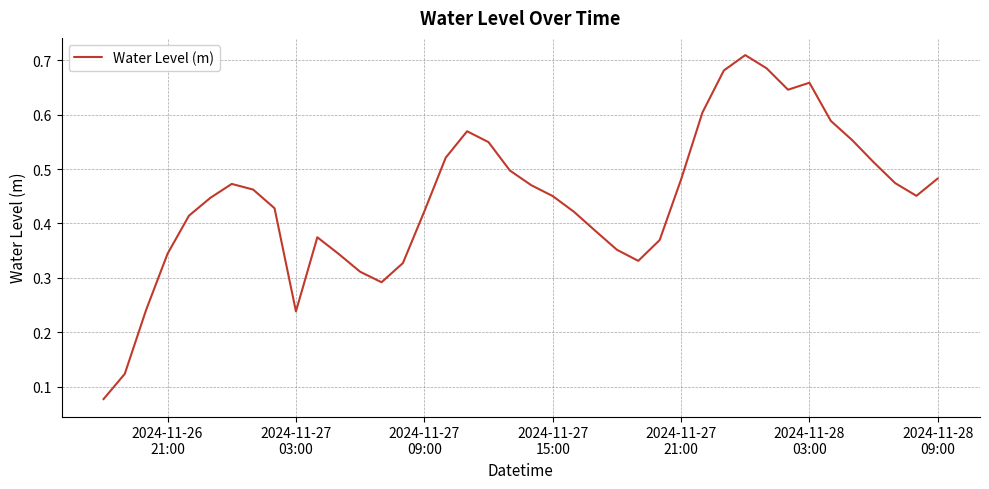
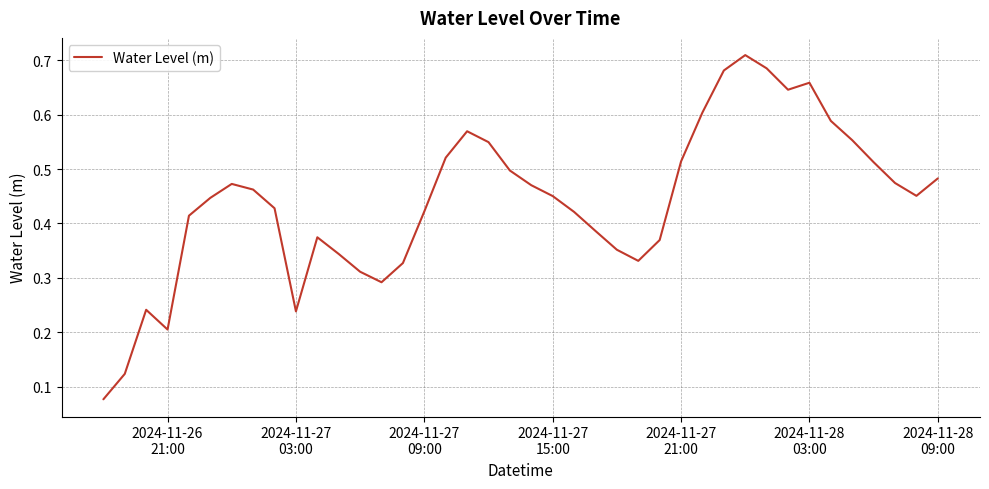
  {
-   "2024-11-26 21:00": 0.34,
+   "2024-11-26 21:00": 0.21,
    "2024-11-27 03:00": 0.24,
    "2024-11-27 09:00": 0.42,
    "2024-11-27 15:00": 0.45,
-   "2024-11-27 21:00": 0.48,
+   "2024-11-27 21:00": 0.51,
    "2024-11-28 03:00": 0.66,
    "2024-11-28 09:00": 0.48
  }
